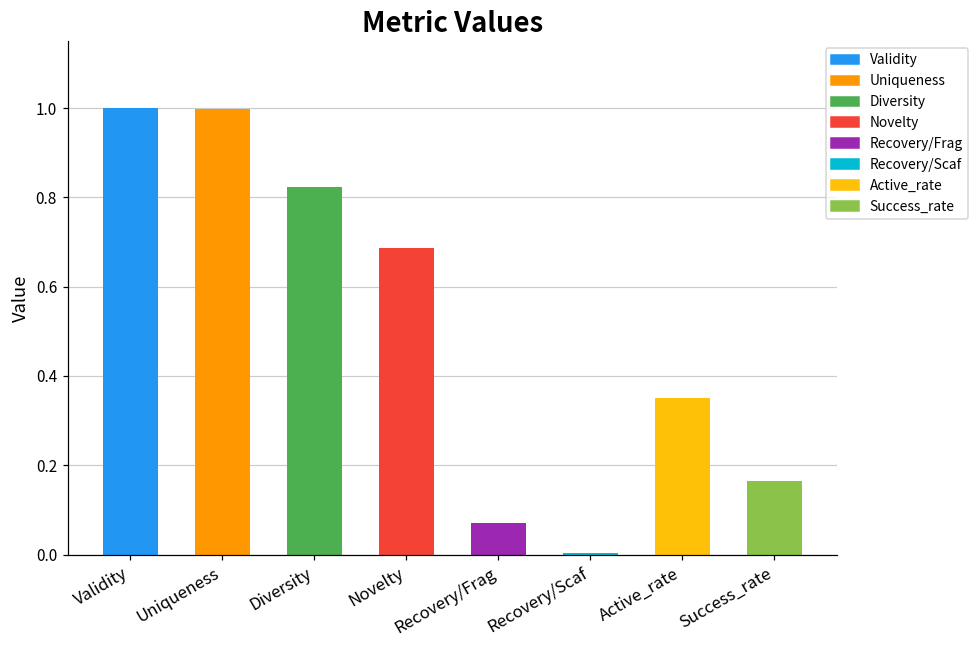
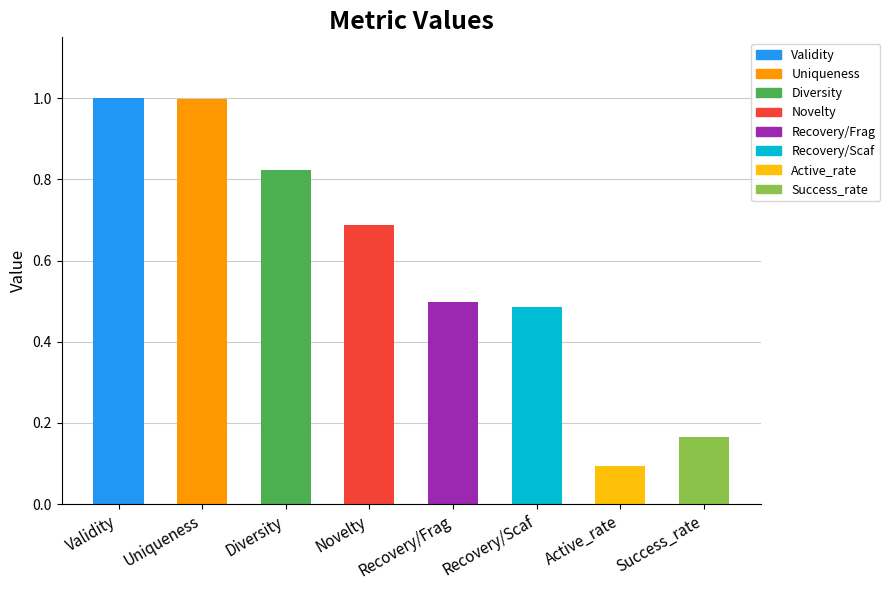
  {
    "Validity": 1.00,
    "Uniqueness": 1.00,
    "Diversity": 0.82,
    "Novelty": 0.69,
-   "Recovery/Frag": 0.07,
-   "Recovery/Scaf": 0.00,
-   "Active_rate": 0.35,
+   "Recovery/Frag": 0.50,
+   "Recovery/Scaf": 0.49,
+   "Active_rate": 0.09,
    "Success_rate": 0.16
  }
